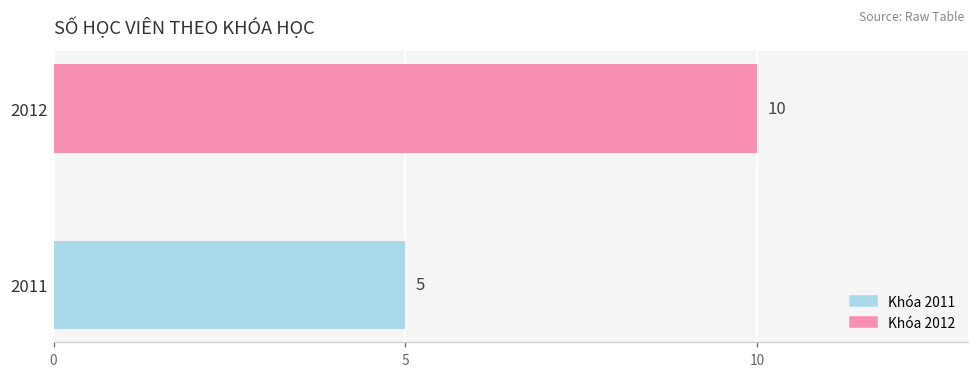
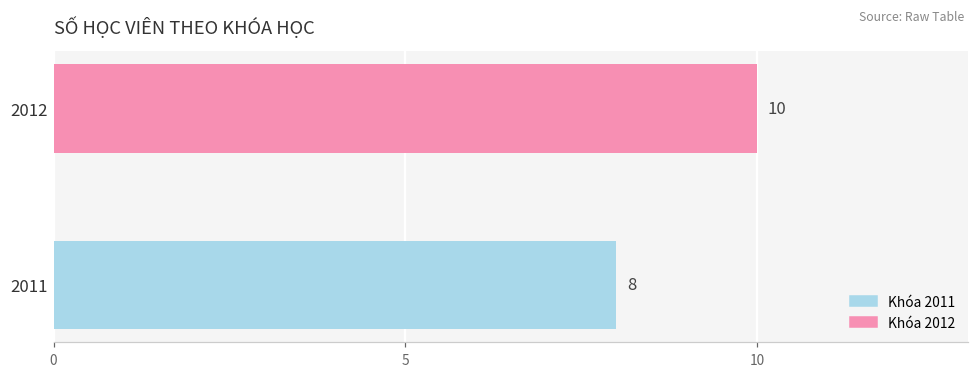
  {
    "2012": 10,
-   "2011": 5
+   "2011": 8
  }
